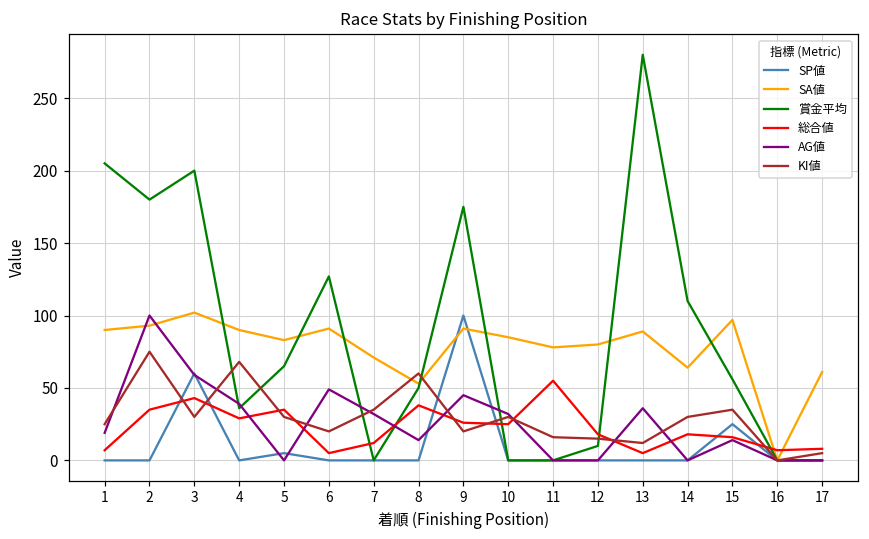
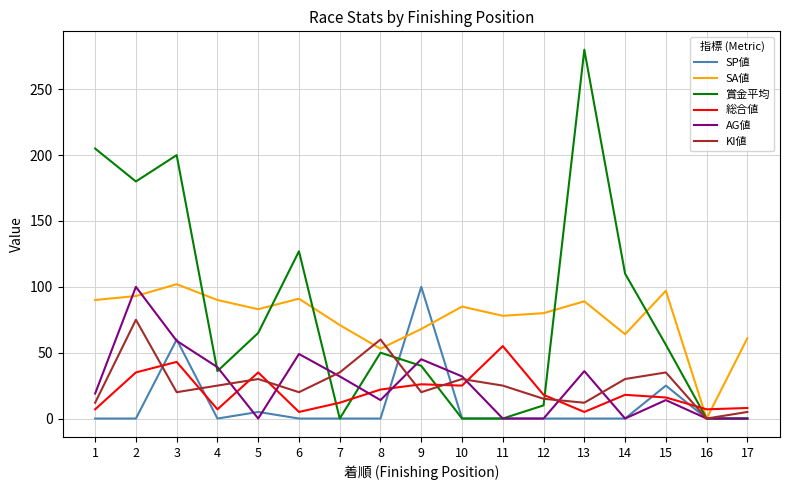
  {
    "SP値": {
      "1": 0,
      "2": 0,
      "4": 0,
      "5": 5,
      "6": 0,
      "8": 0,
      "9": 100,
      "13": 0,
      "15": 25
    },
    "SA値": {
      "1": 90,
      "2": 93,
      "3": 102,
      "4": 90,
      "5": 83,
      "6": 91,
      "7": 71,
      "8": 53,
-     "9": 91,
+     "9": 68,
      "10": 85,
      "11": 78,
      "12": 80,
      "13": 89,
      "14": 64,
      "15": 97,
      "17": 61
    },
    "賞金平均": {
      "1": 205,
      "2": 180,
      "3": 200,
      "4": 36,
      "5": 65,
      "6": 127,
      "8": 50,
-     "9": 175,
+     "9": 40,
      "12": 10,
      "13": 280,
      "14": 110,
      "15": 56
    },
    "総合値": {
      "1": 7,
      "2": 35,
      "3": 43,
-     "4": 29,
+     "4": 7,
      "5": 35,
      "6": 5,
      "7": 12,
-     "8": 38,
+     "8": 22,
      "9": 26,
      "10": 25,
      "11": 55,
      "12": 18,
      "13": 5,
      "14": 18,
      "15": 16,
      "16": 7,
      "17": 8
    },
    "AG値": {
      "1": 19,
      "2": 100,
      "4": 39,
      "5": 0,
      "6": 49,
      "7": 32,
      "8": 14,
      "9": 45,
      "10": 32,
      "13": 36,
      "15": 14
    },
    "KI値": {
-     "1": 25,
+     "1": 12,
      "2": 75,
-     "3": 30,
-     "4": 68,
+     "3": 20,
+     "4": 25,
      "5": 30,
      "6": 20,
      "7": 35,
      "8": 60,
      "9": 20,
      "10": 30,
-     "11": 16,
+     "11": 25,
      "12": 15,
      "13": 12,
      "14": 30,
      "15": 35,
      "17": 5
    }
  }
